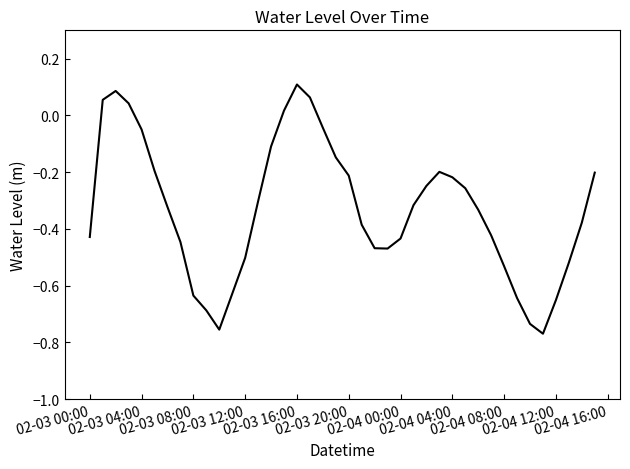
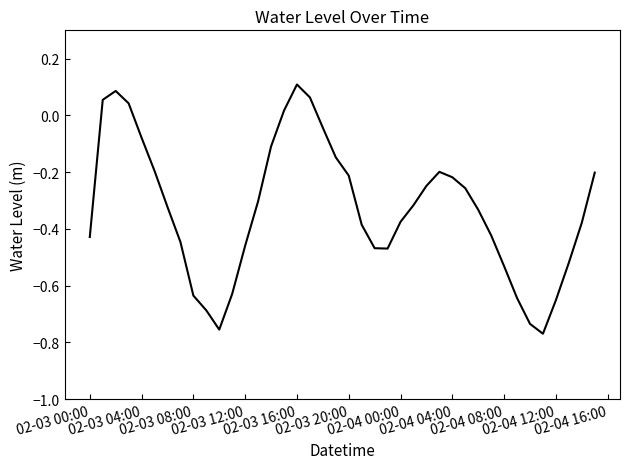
  {
    "02-03 00:00": -0.43,
-   "02-03 04:00": -0.05,
+   "02-03 04:00": -0.08,
    "02-03 08:00": -0.64,
-   "02-03 12:00": -0.50,
+   "02-03 12:00": -0.46,
    "02-03 16:00": 0.11,
    "02-03 20:00": -0.21,
-   "02-04 00:00": -0.43,
+   "02-04 00:00": -0.38,
    "02-04 04:00": -0.22,
    "02-04 08:00": -0.53,
    "02-04 12:00": -0.65
  }
